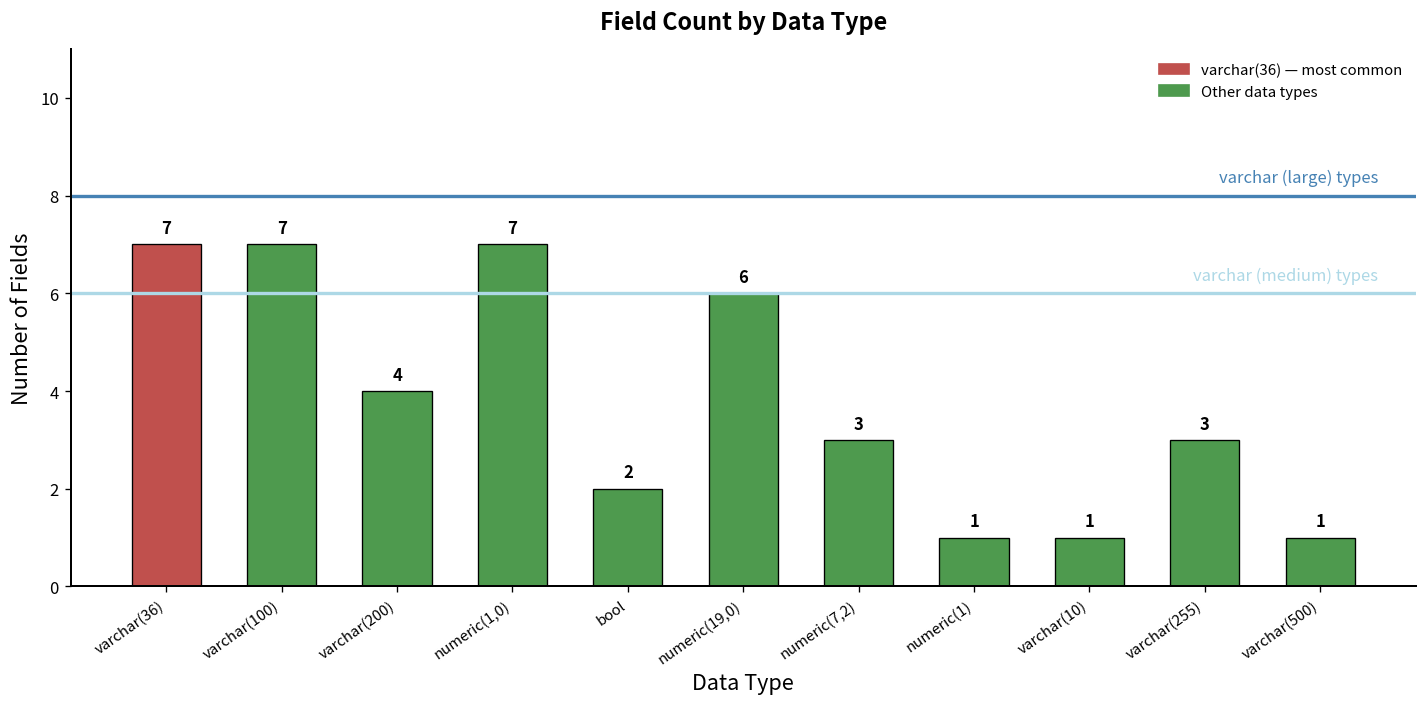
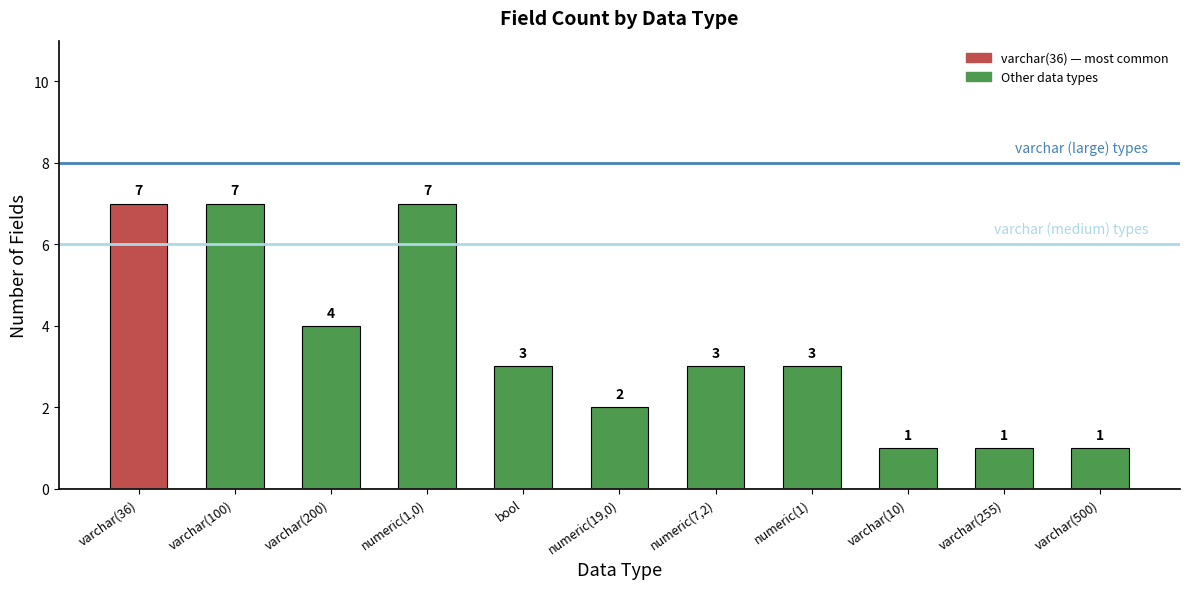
  {
    "varchar(36)": 7,
    "varchar(100)": 7,
    "varchar(200)": 4,
    "numeric(1,0)": 7,
-   "bool": 2,
-   "numeric(19,0)": 6,
+   "bool": 3,
+   "numeric(19,0)": 2,
    "numeric(7,2)": 3,
-   "numeric(1)": 1,
+   "numeric(1)": 3,
    "varchar(10)": 1,
-   "varchar(255)": 3,
+   "varchar(255)": 1,
    "varchar(500)": 1
  }
